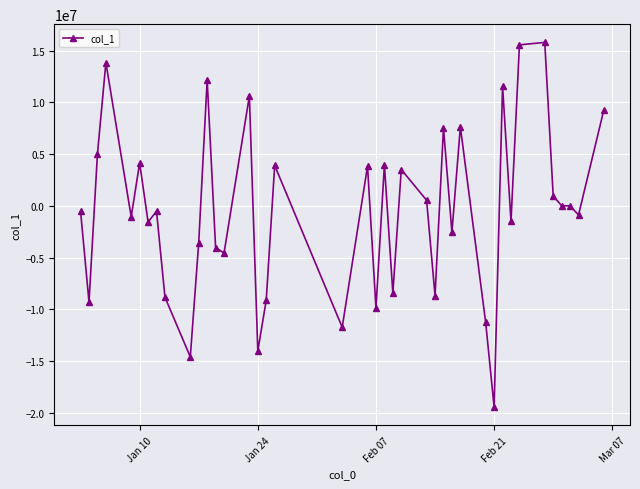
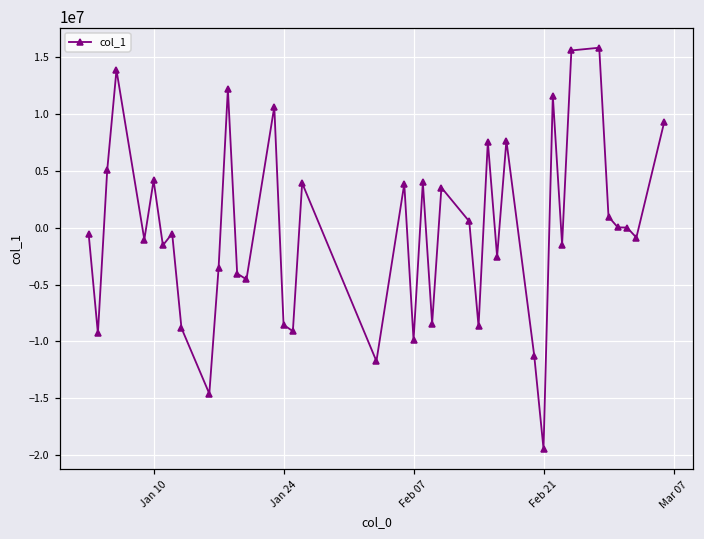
  {
    "Jan 10": 4200000,
-   "Jan 24": -14000000,
+   "Jan 24": -8500000,
    "Feb 07": -9900000,
    "Feb 21": -19400000
  }
